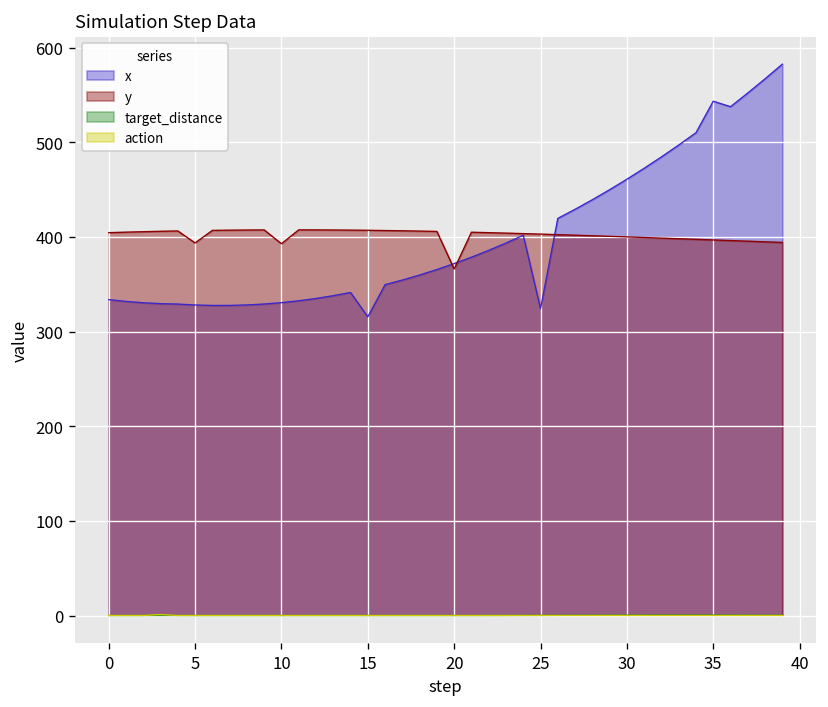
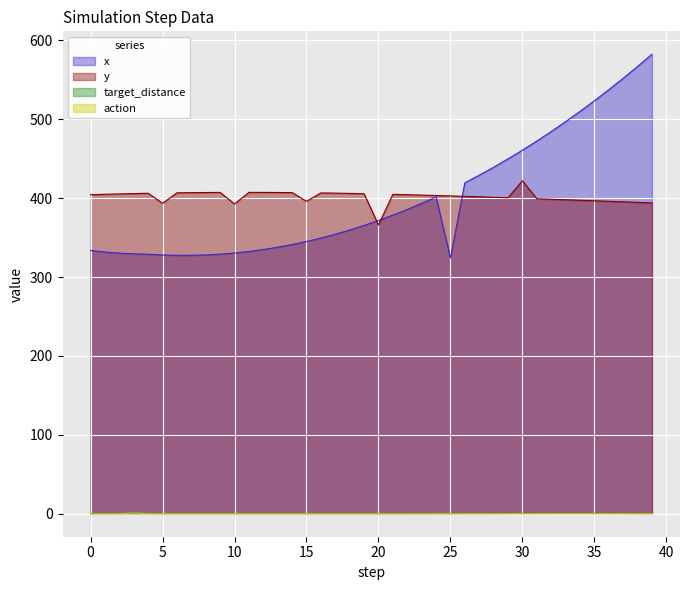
  {
    "x": {
      "0": 330,
      "5": 330,
      "10": 330,
-     "15": 320,
+     "15": 350,
      "20": 370,
      "25": 320,
      "30": 460,
-     "35": 540
+     "35": 520
    },
    "y": {
      "0": 400,
      "5": 390,
      "10": 390,
-     "15": 410,
+     "15": 400,
      "20": 370,
      "25": 400,
-     "30": 400,
+     "30": 420,
      "35": 400
    }
  }
